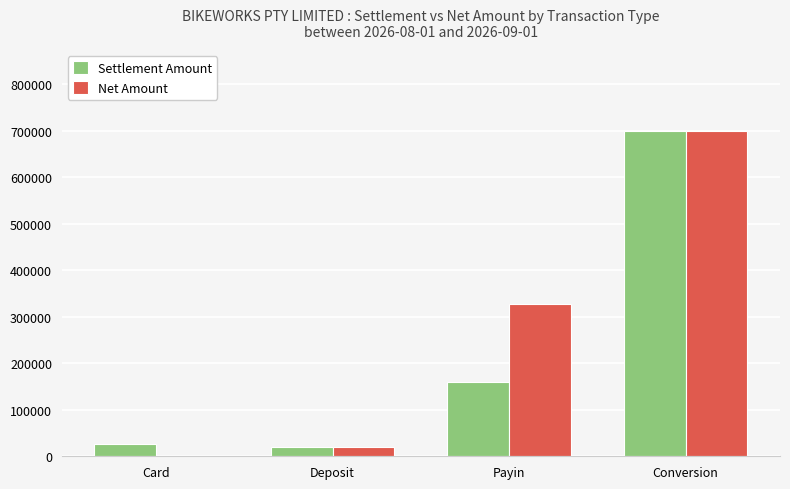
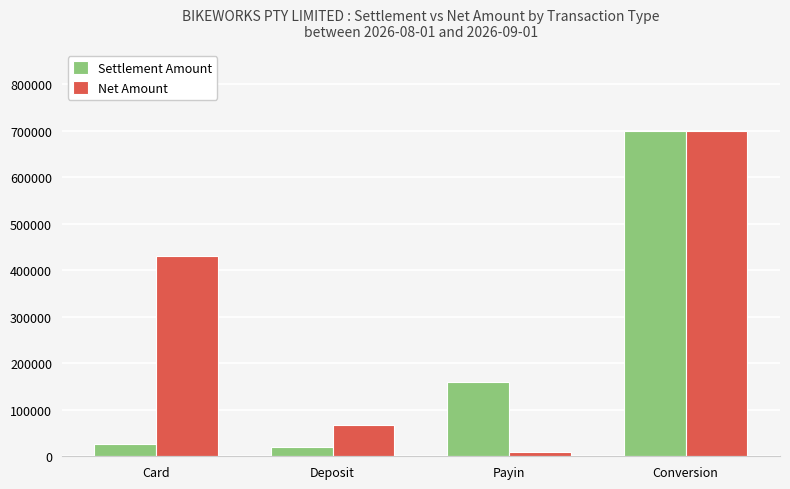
  {
    "Settlement Amount": {
      "Card": 30000,
      "Deposit": 20000,
      "Payin": 160000,
      "Conversion": 700000
    },
    "Net Amount": {
-     "Card": 0,
-     "Deposit": 20000,
-     "Payin": 330000,
+     "Card": 430000,
+     "Deposit": 70000,
+     "Payin": 10000,
      "Conversion": 700000
    }
  }
